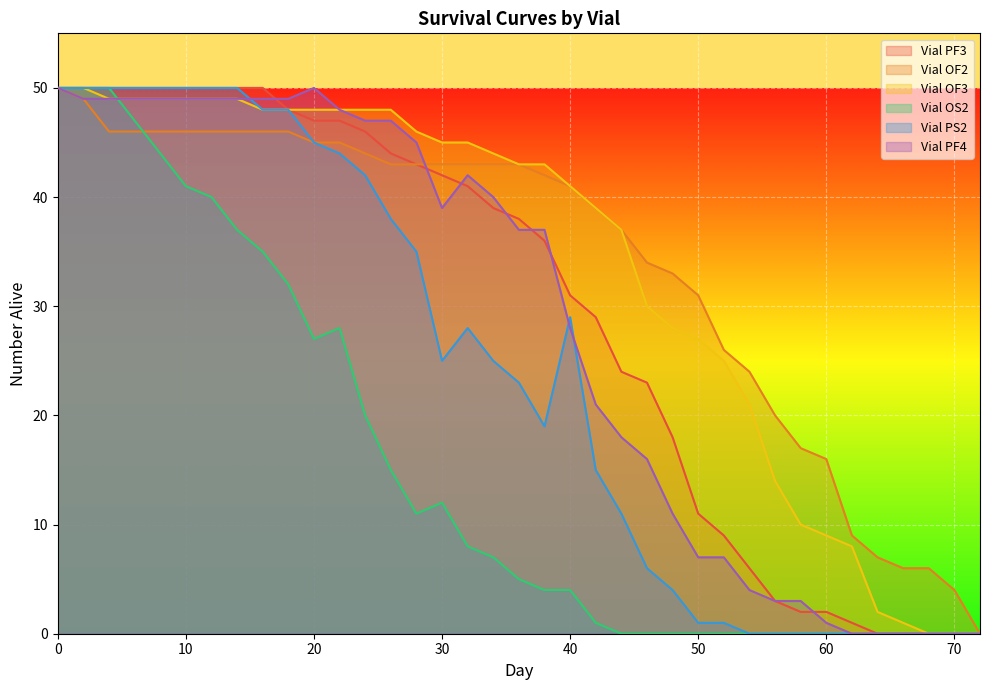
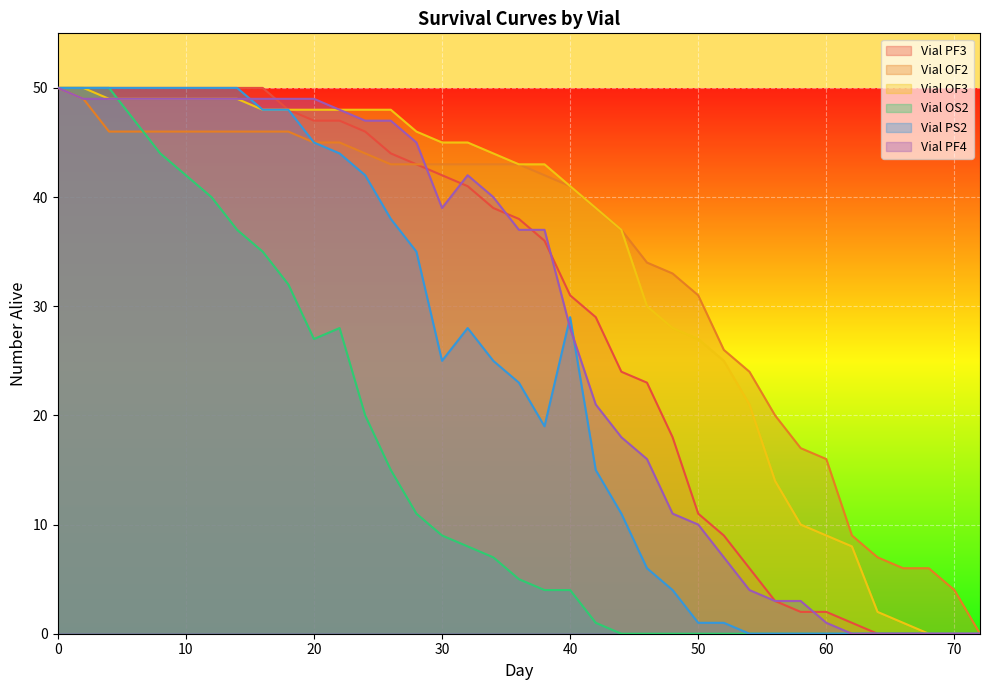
  {
    "Vial OS2": {
-     "10": 41,
+     "10": 42,
      "20": 27,
-     "30": 12,
+     "30": 9,
      "40": 4,
      "50": 0
    },
    "Vial PS2": {
      "30": 25,
      "40": 29,
      "50": 1
    },
    "Vial PF4": {
-     "20": 50,
+     "20": 49,
      "30": 39,
      "40": 28,
-     "50": 7,
+     "50": 10,
      "60": 1
    }
  }
